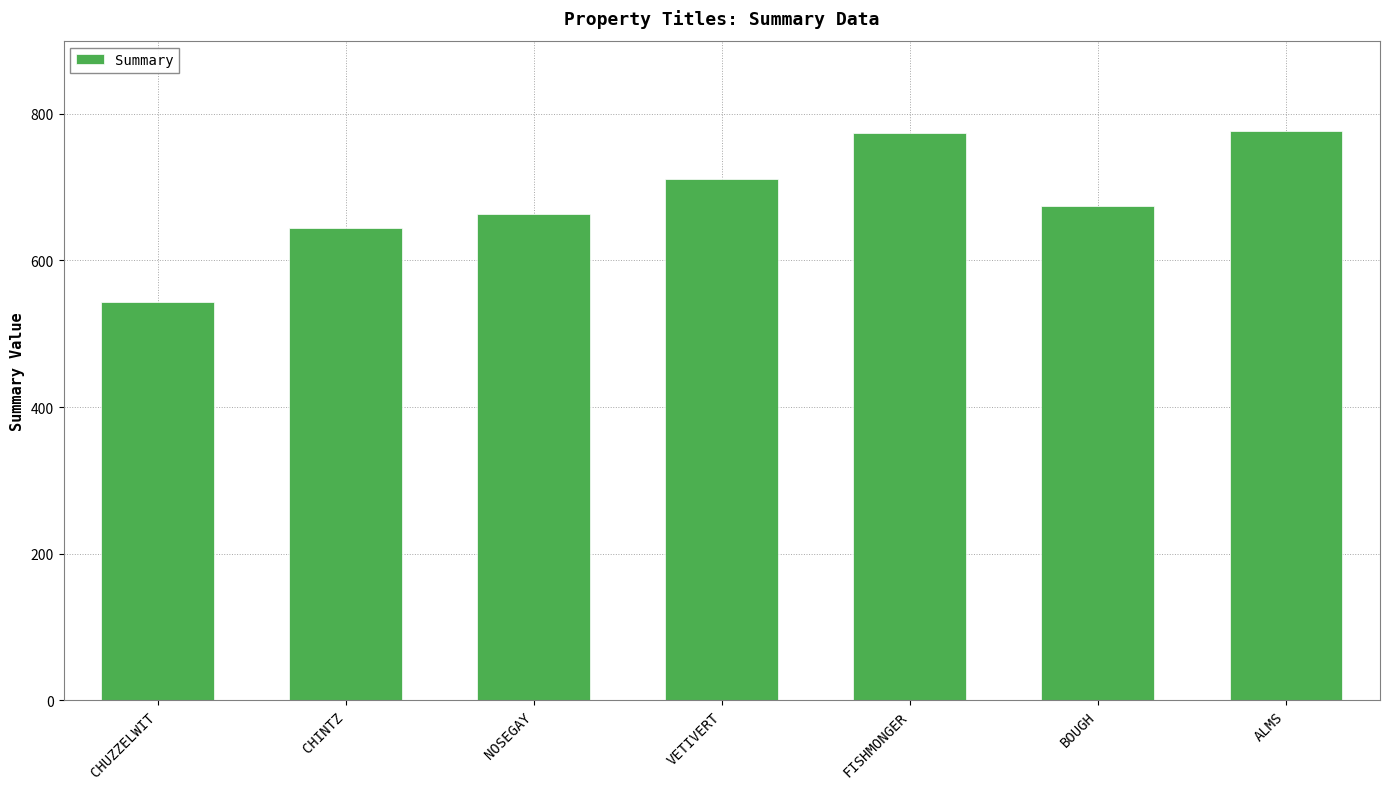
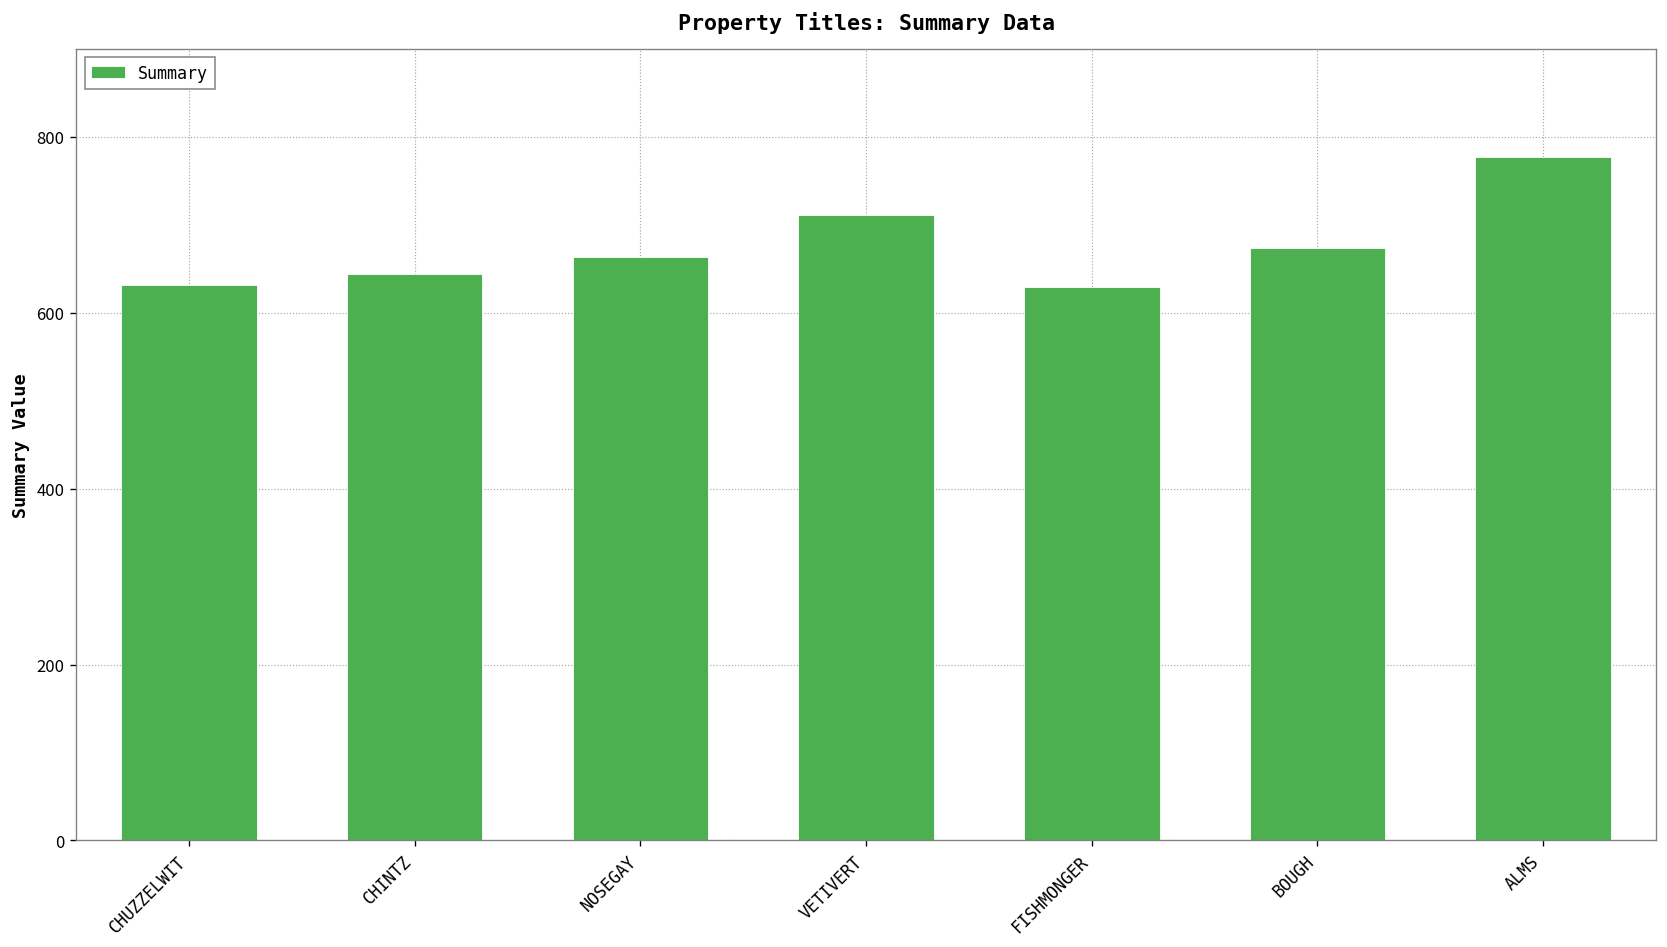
  {
-   "CHUZZELWIT": 540,
+   "CHUZZELWIT": 630,
    "CHINTZ": 640,
    "NOSEGAY": 660,
    "VETIVERT": 710,
-   "FISHMONGER": 770,
+   "FISHMONGER": 630,
    "BOUGH": 670,
    "ALMS": 780
  }
